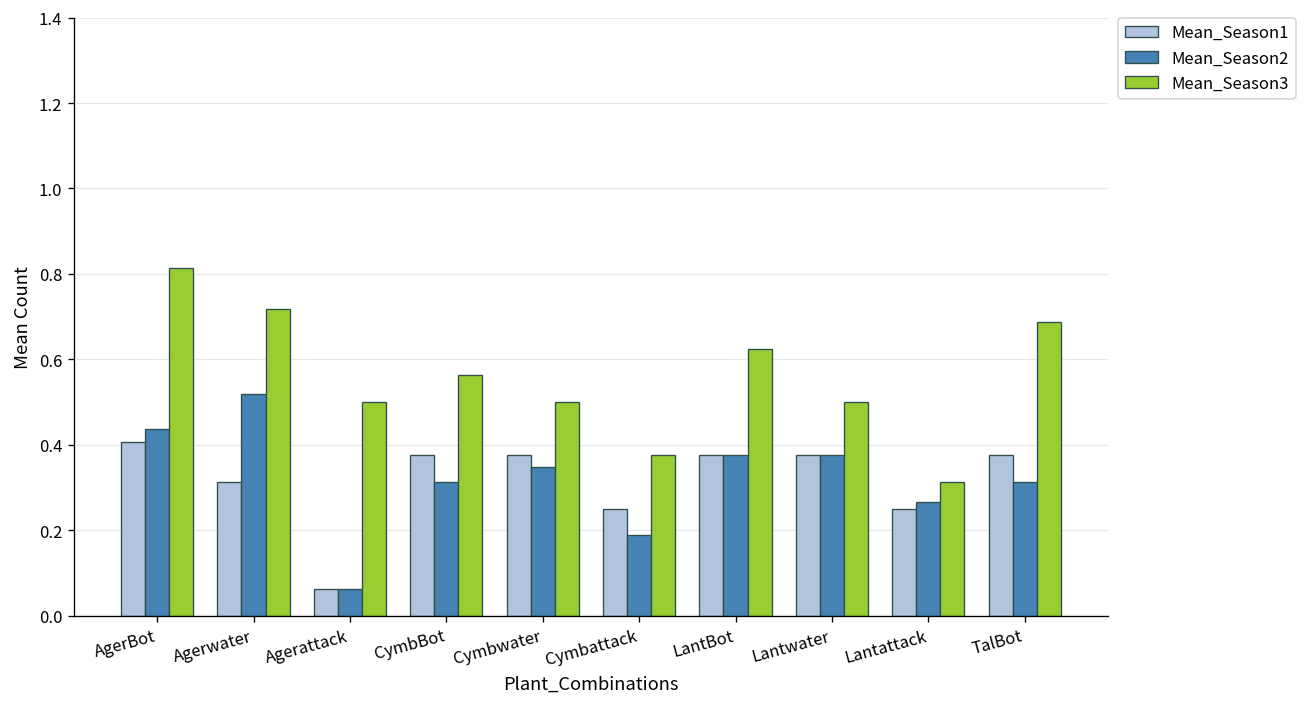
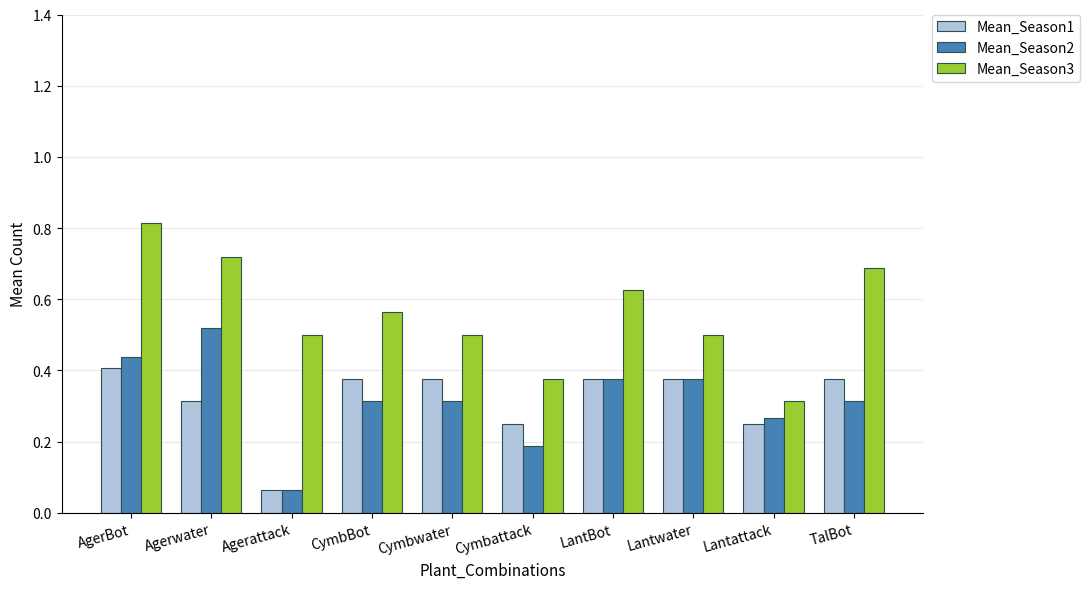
  {
    "Mean_Season1": {
      "AgerBot": 0.41,
      "Agerwater": 0.31,
      "Agerattack": 0.06,
      "CymbBot": 0.38,
      "Cymbwater": 0.38,
      "Cymbattack": 0.25,
      "LantBot": 0.38,
      "Lantwater": 0.38,
      "Lantattack": 0.25,
      "TalBot": 0.38
    },
    "Mean_Season2": {
      "AgerBot": 0.44,
      "Agerwater": 0.52,
      "Agerattack": 0.06,
      "CymbBot": 0.31,
-     "Cymbwater": 0.35,
+     "Cymbwater": 0.31,
      "Cymbattack": 0.19,
      "LantBot": 0.38,
      "Lantwater": 0.38,
      "Lantattack": 0.27,
      "TalBot": 0.31
    },
    "Mean_Season3": {
      "AgerBot": 0.81,
      "Agerwater": 0.72,
      "Agerattack": 0.50,
      "CymbBot": 0.56,
      "Cymbwater": 0.50,
      "Cymbattack": 0.38,
      "LantBot": 0.63,
      "Lantwater": 0.50,
      "Lantattack": 0.31,
      "TalBot": 0.69
    }
  }
